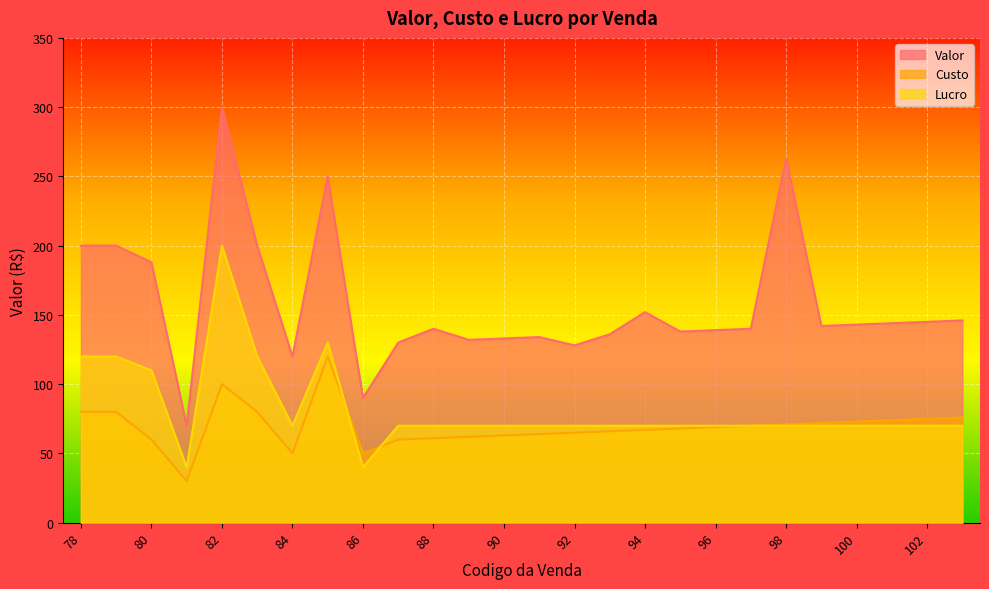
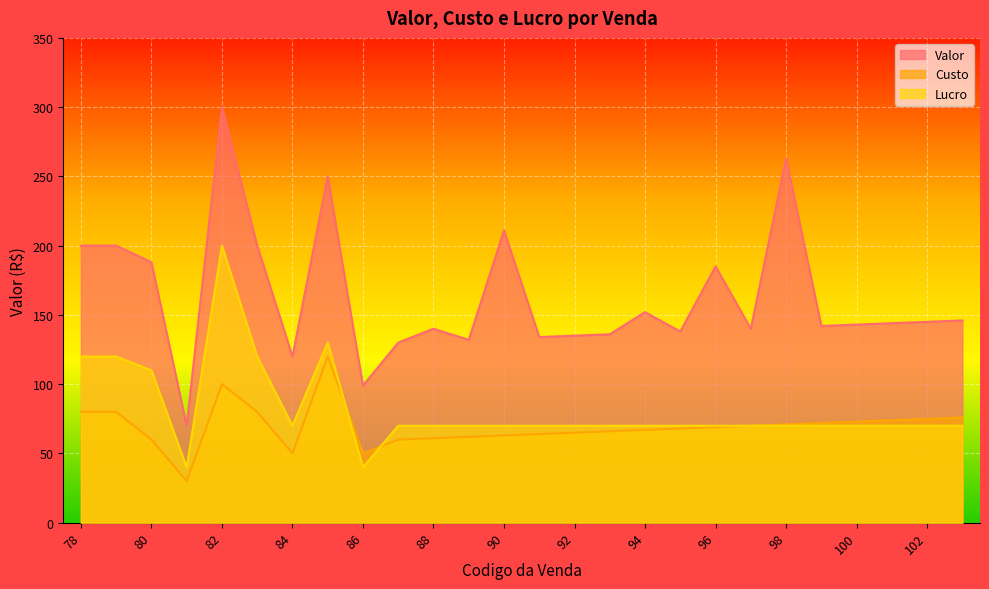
  {
    "Valor": {
      "78": 200,
      "80": 188,
      "82": 300,
      "84": 120,
-     "86": 90,
+     "86": 99,
      "88": 140,
-     "90": 133,
-     "92": 128,
+     "90": 211,
+     "92": 135,
      "94": 152,
-     "96": 139,
+     "96": 185,
      "98": 263,
      "100": 143,
      "102": 145
    }
  }
